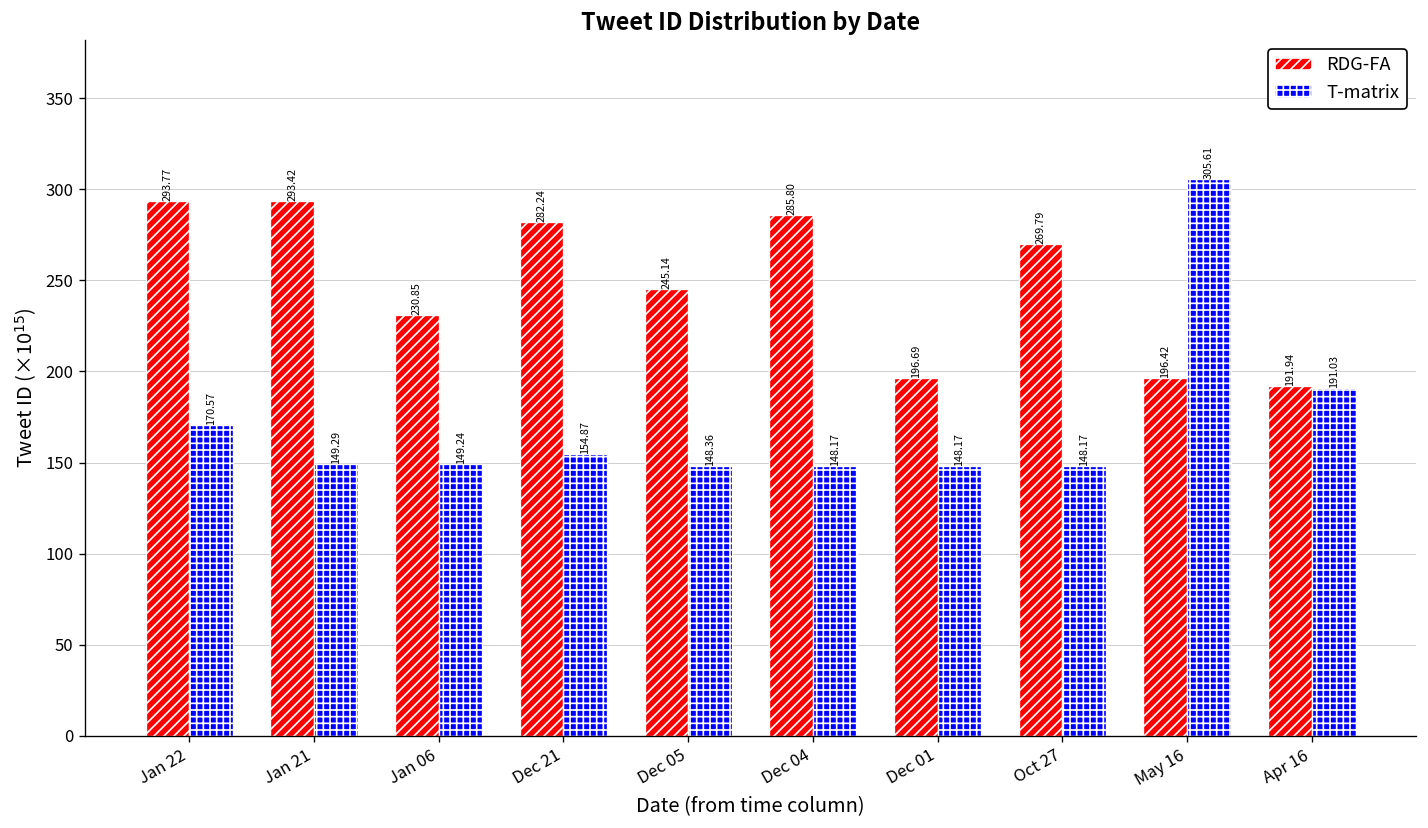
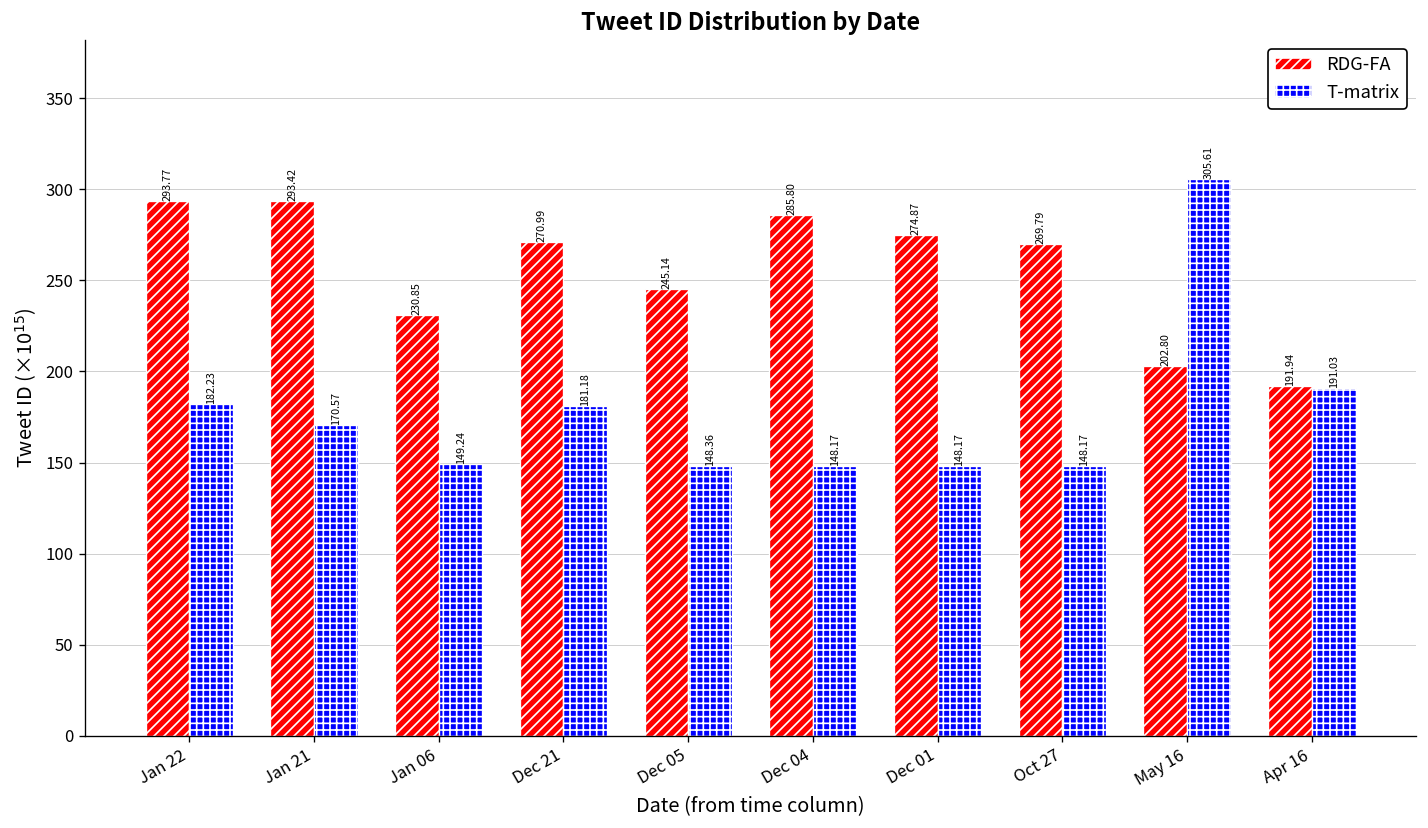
  {
    "RDG-FA": {
      "Jan 22": 293.77,
      "Jan 21": 293.42,
      "Jan 06": 230.85,
-     "Dec 21": 282.24,
+     "Dec 21": 270.99,
      "Dec 05": 245.14,
      "Dec 04": 285.80,
-     "Dec 01": 196.69,
+     "Dec 01": 274.87,
      "Oct 27": 269.79,
-     "May 16": 196.42,
+     "May 16": 202.80,
      "Apr 16": 191.94
    },
    "T-matrix": {
-     "Jan 22": 170.57,
-     "Jan 21": 149.29,
+     "Jan 22": 182.23,
+     "Jan 21": 170.57,
      "Jan 06": 149.24,
-     "Dec 21": 154.87,
+     "Dec 21": 181.18,
      "Dec 05": 148.36,
      "Dec 04": 148.17,
      "Dec 01": 148.17,
      "Oct 27": 148.17,
      "May 16": 305.61,
      "Apr 16": 191.03
    }
  }
